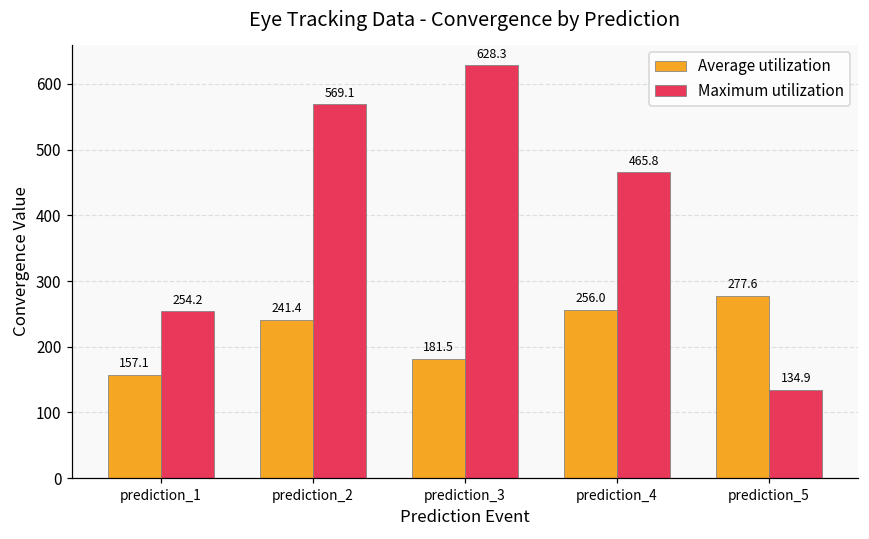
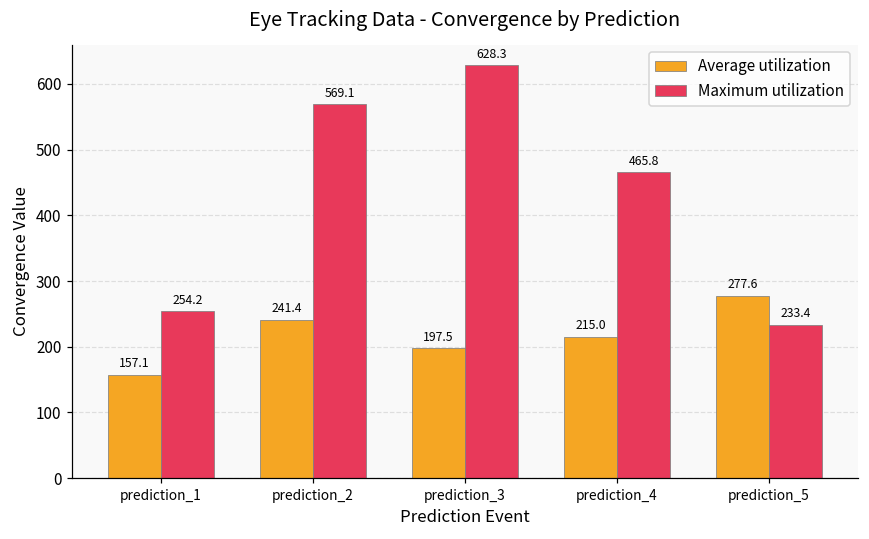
  {
    "Average utilization": {
      "prediction_1": 157.1,
      "prediction_2": 241.4,
-     "prediction_3": 181.5,
-     "prediction_4": 256.0,
+     "prediction_3": 197.5,
+     "prediction_4": 215.0,
      "prediction_5": 277.6
    },
    "Maximum utilization": {
      "prediction_1": 254.2,
      "prediction_2": 569.1,
      "prediction_3": 628.3,
      "prediction_4": 465.8,
-     "prediction_5": 134.9
+     "prediction_5": 233.4
    }
  }
